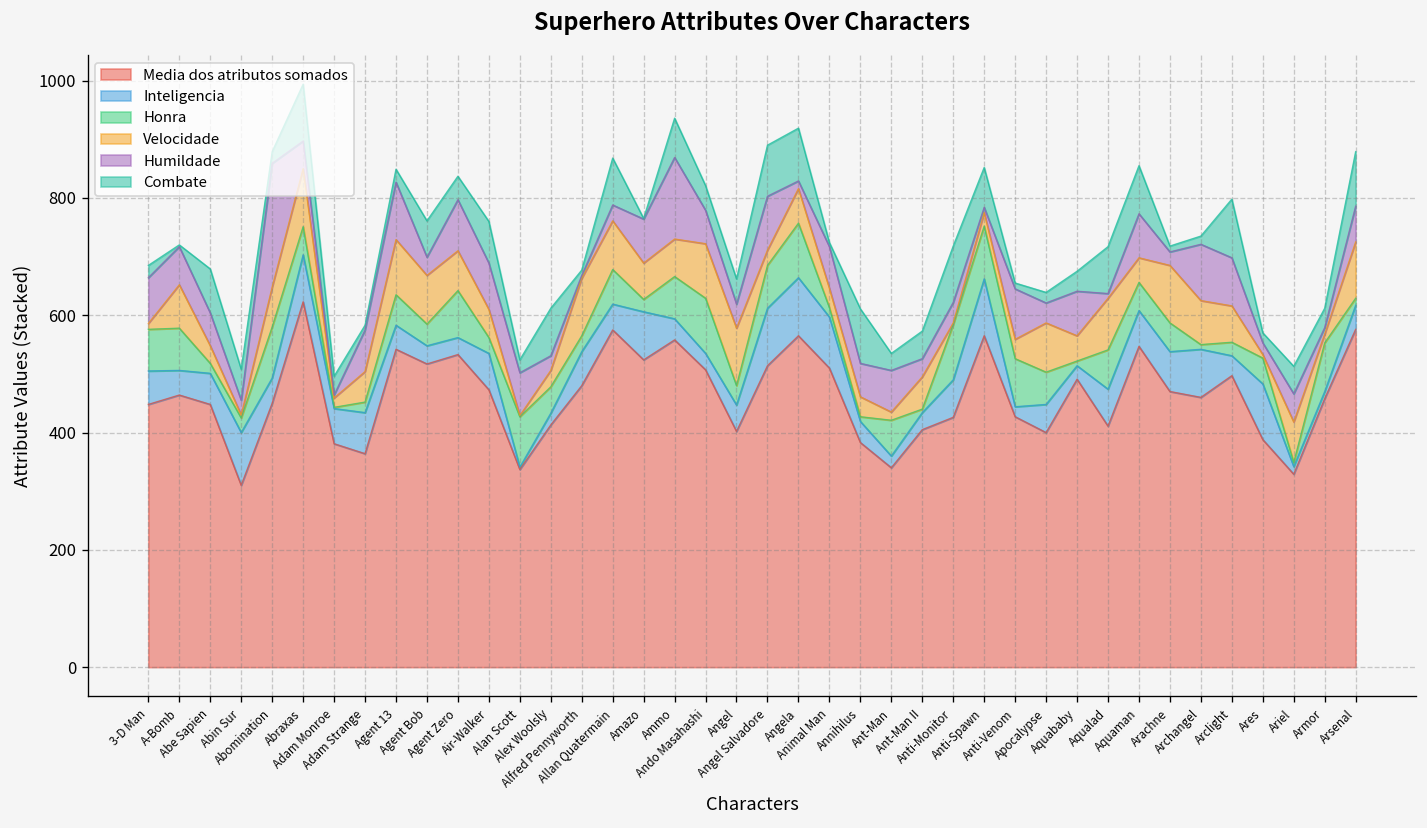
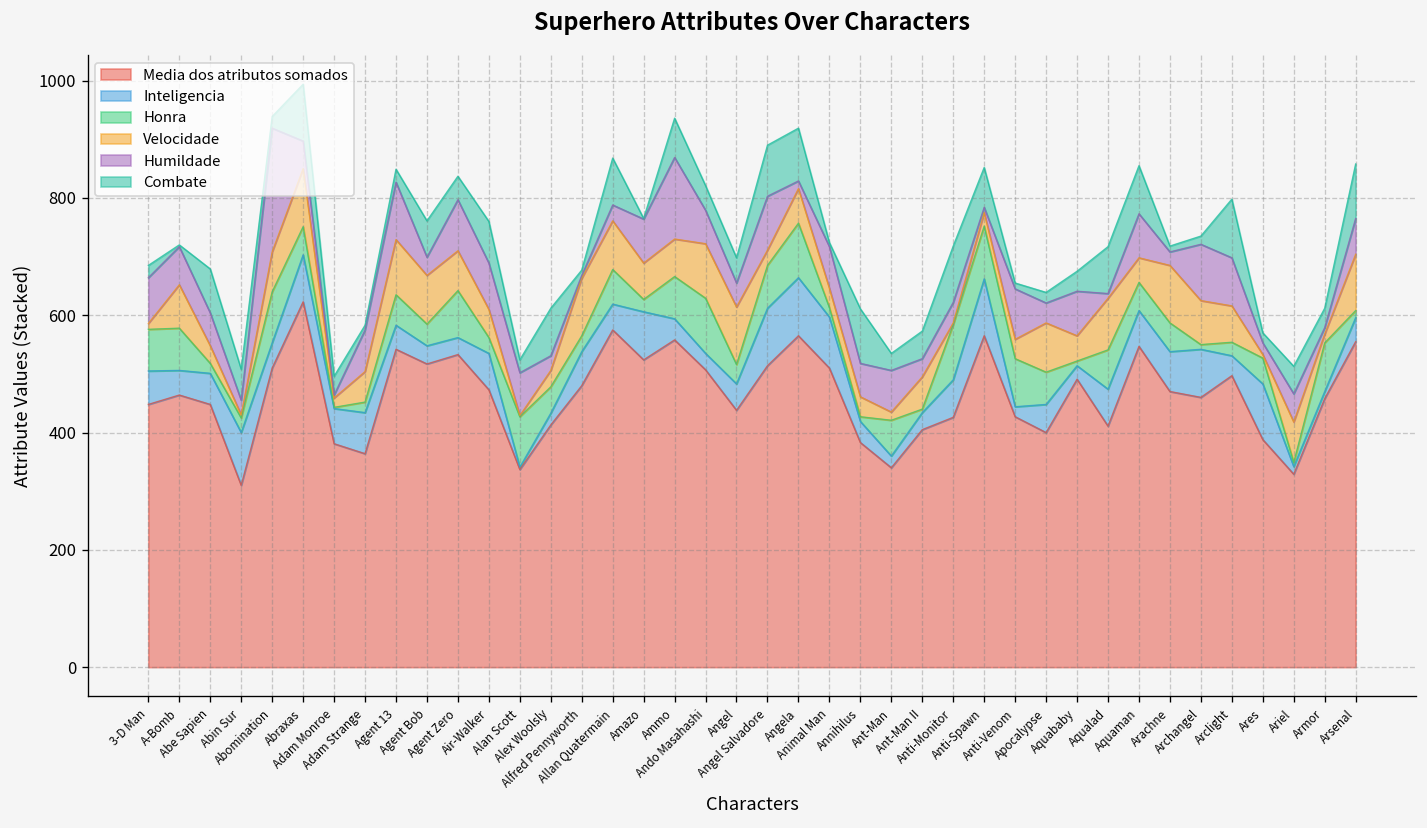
  {
    "Media dos atributos somados": {
      "3-D Man": 450,
      "A-Bomb": 460,
      "Abe Sapien": 450,
      "Abin Sur": 310,
-     "Abomination": 450,
+     "Abomination": 510,
      "Abraxas": 620,
      "Adam Monroe": 380,
      "Adam Strange": 360,
      "Agent 13": 540,
      "Agent Bob": 520,
      "Agent Zero": 530,
      "Air-Walker": 470,
      "Alex Woolsly": 410,
      "Alfred Pennyworth": 480,
      "Allan Quatermain": 580,
      "Amazo": 520,
      "Ammo": 560,
      "Ando Masahashi": 510,
-     "Angel": 400,
+     "Angel": 440,
      "Angel Salvadore": 510,
      "Angela": 570,
      "Animal Man": 510,
      "Annihilus": 380,
      "Ant-Man": 340,
      "Ant-Man II": 410,
      "Anti-Monitor": 430,
      "Anti-Spawn": 570,
      "Anti-Venom": 430,
      "Apocalypse": 400,
      "Aquababy": 490,
      "Aqualad": 410,
      "Aquaman": 550,
      "Arachne": 470,
      "Archangel": 460,
      "Arclight": 500,
      "Ares": 390,
      "Ariel": 330,
      "Armor": 460,
-     "Arsenal": 580
+     "Arsenal": 560
    },
    "Velocidade": {
      "3-D Man": 10,
      "A-Bomb": 70,
      "Abe Sapien": 30,
      "Abomination": 70,
      "Adam Strange": 50,
      "Agent 13": 90,
      "Agent Bob": 80,
      "Agent Zero": 70,
      "Air-Walker": 50,
      "Alex Woolsly": 30,
      "Allan Quatermain": 80,
      "Amazo": 60,
      "Ammo": 60,
      "Ando Masahashi": 90,
      "Angel": 100,
      "Angel Salvadore": 30,
      "Angela": 60,
      "Animal Man": 30,
      "Annihilus": 30,
      "Ant-Man": 10,
      "Ant-Man II": 60,
      "Anti-Spawn": 20,
      "Anti-Venom": 30,
      "Apocalypse": 80,
      "Aquababy": 40,
      "Aqualad": 90,
      "Aquaman": 40,
      "Arachne": 100,
      "Archangel": 80,
      "Arclight": 60,
      "Ares": 10,
      "Ariel": 70,
      "Armor": 20,
      "Arsenal": 100
    },
    "Humildade": {
      "3-D Man": 80,
      "Abe Sapien": 60,
      "Abin Sur": 30,
      "Adam Strange": 70,
      "Agent 13": 100,
      "Agent Bob": 30,
      "Agent Zero": 90,
      "Air-Walker": 80,
      "Alan Scott": 70,
      "Alex Woolsly": 30,
      "Allan Quatermain": 30,
      "Ammo": 140,
      "Ando Masahashi": 60,
      "Angel": 40,
      "Angel Salvadore": 90,
      "Angela": 10,
      "Animal Man": 70,
      "Annihilus": 60,
      "Ant-Man": 70,
      "Ant-Man II": 30,
      "Anti-Monitor": 40,
      "Anti-Spawn": 10,
      "Anti-Venom": 90,
      "Apocalypse": 30,
      "Aquababy": 80,
      "Aqualad": 10,
      "Aquaman": 80,
      "Arachne": 20,
      "Archangel": 100,
      "Arclight": 80,
      "Ares": 20,
      "Ariel": 50,
      "Armor": 10,
      "Arsenal": 60
    }
  }
